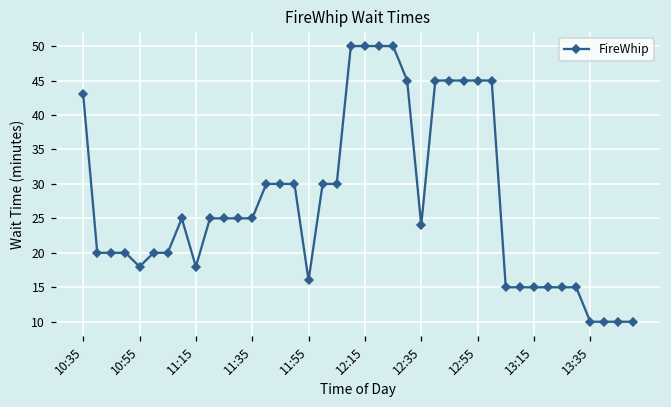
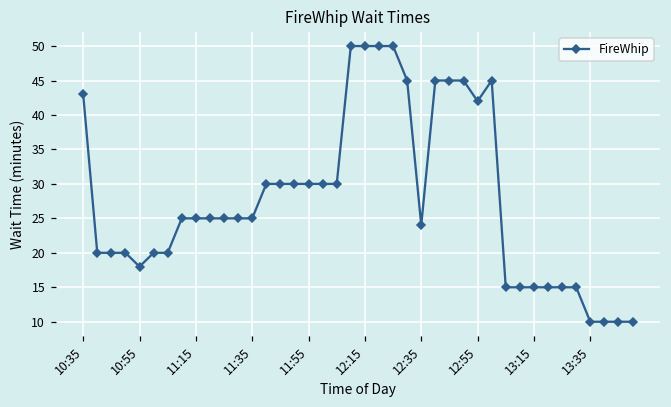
  {
    "10:35": 43,
    "10:55": 18,
-   "11:15": 18,
+   "11:15": 25,
    "11:35": 25,
-   "11:55": 16,
+   "11:55": 30,
    "12:15": 50,
    "12:35": 24,
-   "12:55": 45,
+   "12:55": 42,
    "13:15": 15,
    "13:35": 10
  }
